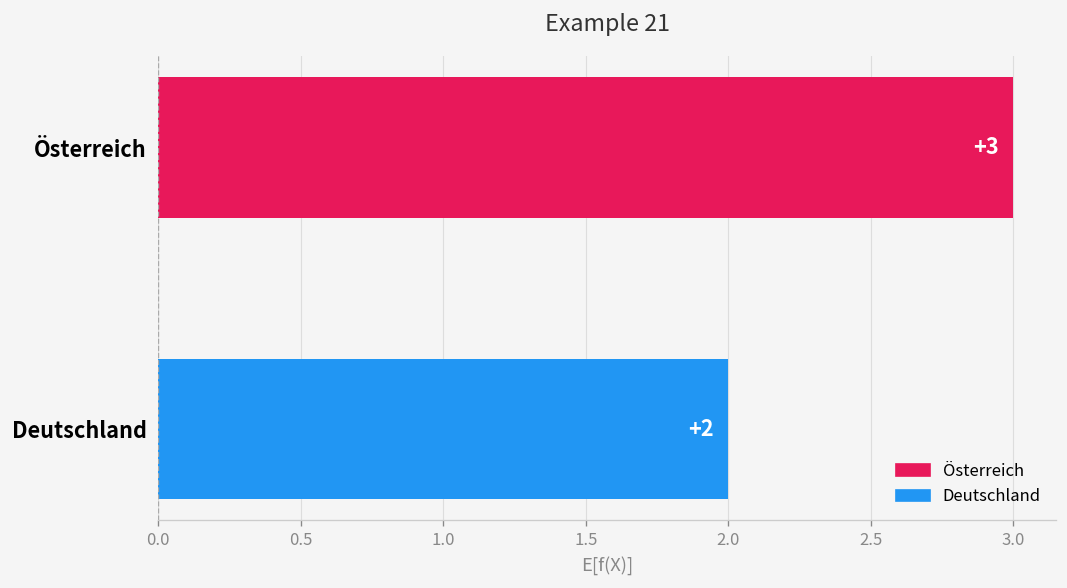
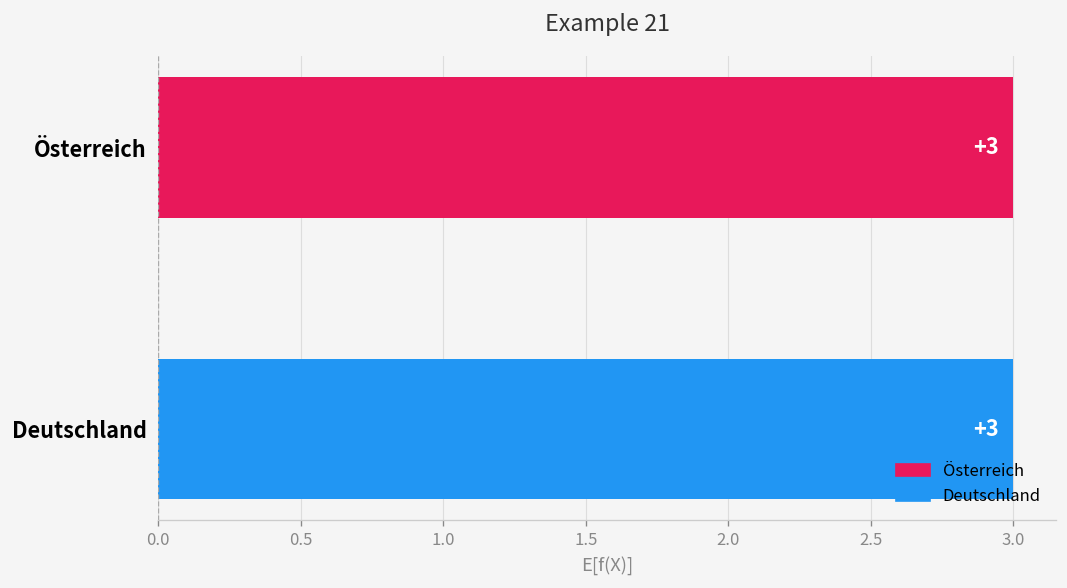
  {
    "Österreich": "+3",
-   "Deutschland": "+2"
+   "Deutschland": "+3"
  }
